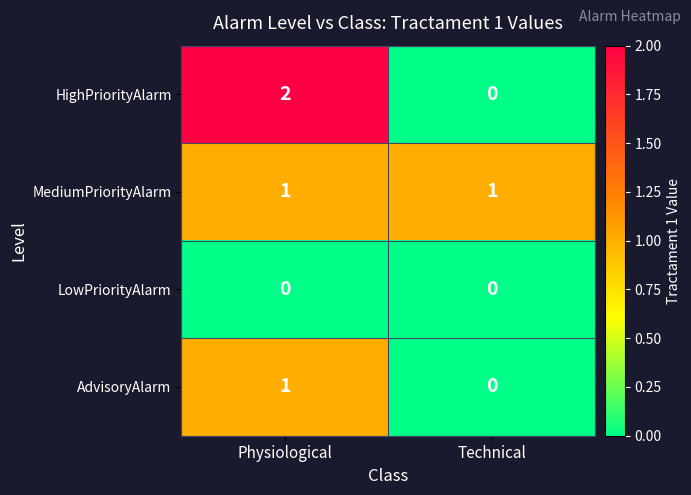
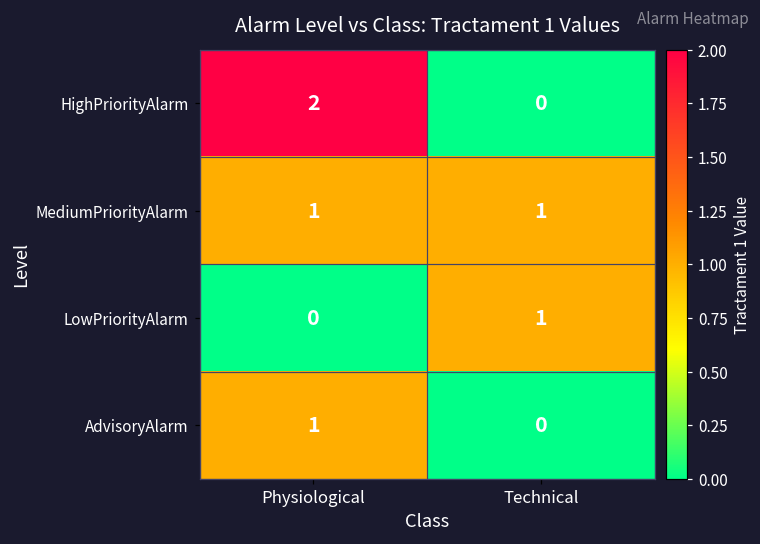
  {
    "HighPriorityAlarm": {
      "Physiological": 2,
      "Technical": 0
    },
    "MediumPriorityAlarm": {
      "Physiological": 1,
      "Technical": 1
    },
    "LowPriorityAlarm": {
      "Physiological": 0,
-     "Technical": 0
+     "Technical": 1
    },
    "AdvisoryAlarm": {
      "Physiological": 1,
      "Technical": 0
    }
  }
